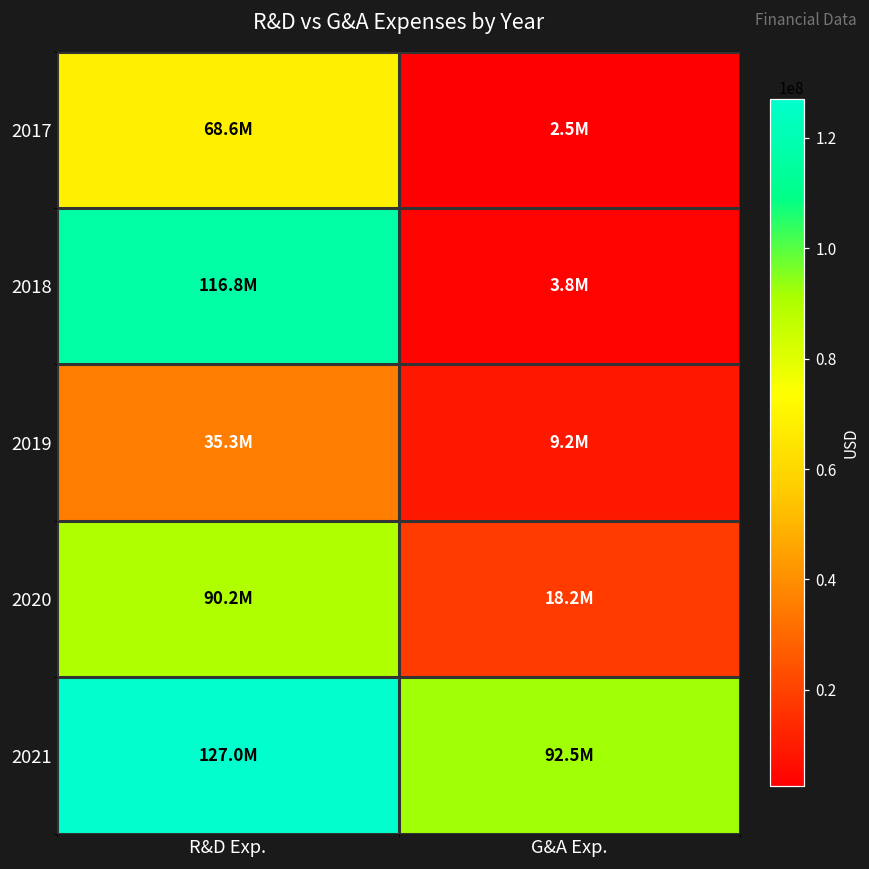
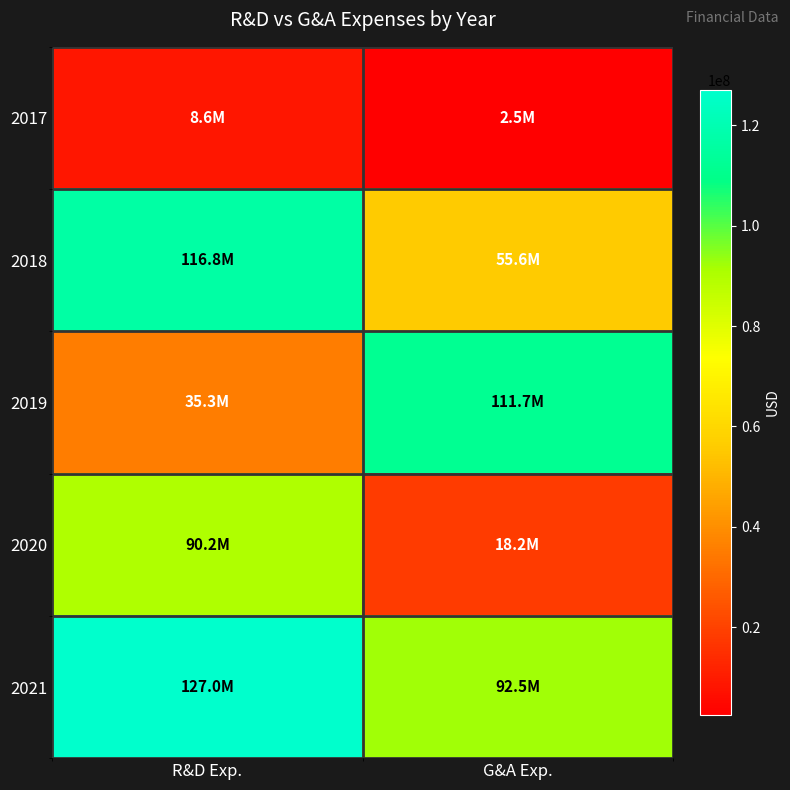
  {
    "2017": {
-     "R&D Exp.": "68.6M",
+     "R&D Exp.": "8.6M",
      "G&A Exp.": "2.5M"
    },
    "2018": {
      "R&D Exp.": "116.8M",
-     "G&A Exp.": "3.8M"
+     "G&A Exp.": "55.6M"
    },
    "2019": {
      "R&D Exp.": "35.3M",
-     "G&A Exp.": "9.2M"
+     "G&A Exp.": "111.7M"
    },
    "2020": {
      "R&D Exp.": "90.2M",
      "G&A Exp.": "18.2M"
    },
    "2021": {
      "R&D Exp.": "127.0M",
      "G&A Exp.": "92.5M"
    }
  }
